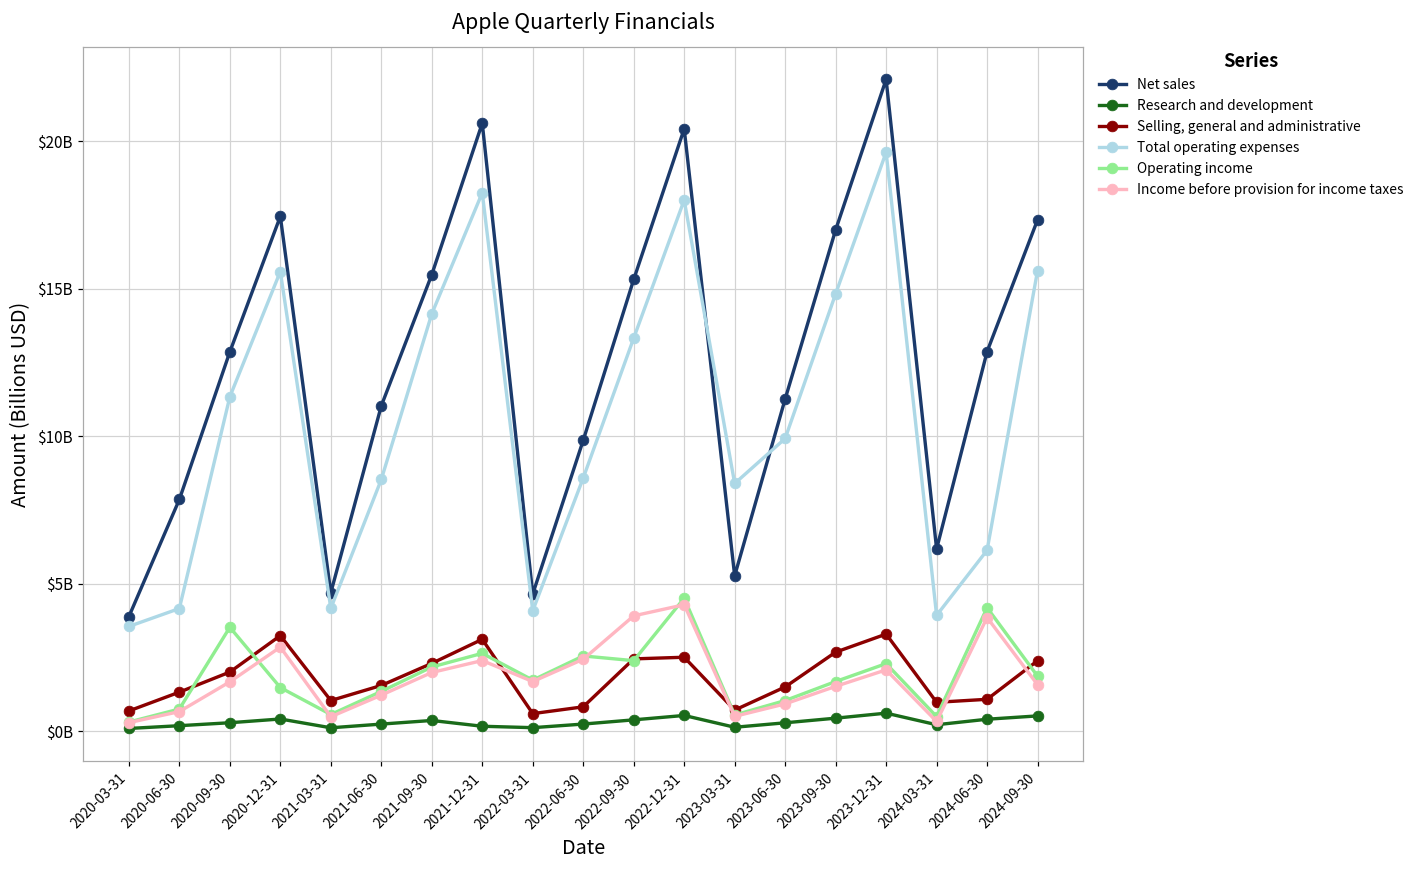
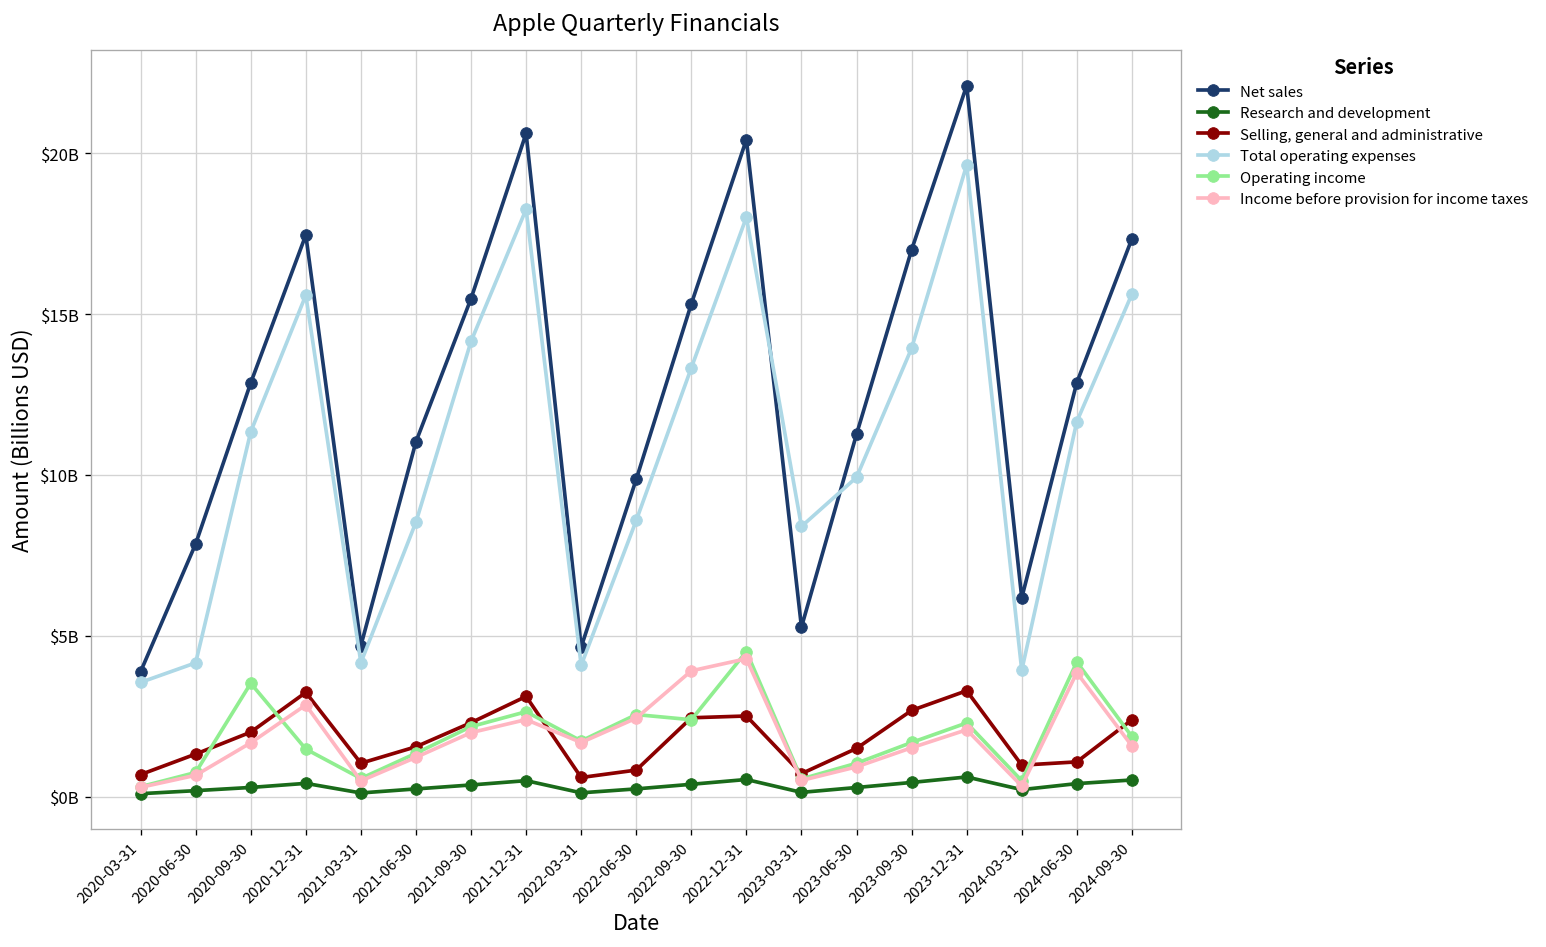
  {
    "Net sales": {
      "2020-03-31": "$3900000000",
      "2020-06-30": "$7900000000",
      "2020-09-30": "$12900000000",
      "2020-12-31": "$17500000000",
      "2021-03-31": "$4700000000",
      "2021-06-30": "$11000000000",
      "2021-09-30": "$15500000000",
      "2021-12-31": "$20600000000",
      "2022-03-31": "$4700000000",
      "2022-06-30": "$9900000000",
      "2022-09-30": "$15300000000",
      "2022-12-31": "$20400000000",
      "2023-03-31": "$5300000000",
      "2023-06-30": "$11300000000",
      "2023-09-30": "$17000000000",
      "2023-12-31": "$22100000000",
      "2024-03-31": "$6200000000",
      "2024-06-30": "$12900000000",
      "2024-09-30": "$17300000000"
    },
    "Research and development": {
      "2020-03-31": "$100000000",
      "2020-06-30": "$200000000",
      "2020-09-30": "$300000000",
      "2020-12-31": "$400000000",
      "2021-03-31": "$100000000",
      "2021-06-30": "$200000000",
      "2021-09-30": "$400000000",
-     "2021-12-31": "$200000000",
+     "2021-12-31": "$500000000",
      "2022-03-31": "$100000000",
      "2022-06-30": "$200000000",
      "2022-09-30": "$400000000",
      "2022-12-31": "$500000000",
      "2023-03-31": "$100000000",
      "2023-06-30": "$300000000",
      "2023-09-30": "$400000000",
      "2023-12-31": "$600000000",
      "2024-03-31": "$200000000",
      "2024-06-30": "$400000000",
      "2024-09-30": "$500000000"
    },
    "Selling, general and administrative": {
      "2020-03-31": "$700000000",
      "2020-06-30": "$1300000000",
      "2020-09-30": "$2000000000",
      "2020-12-31": "$3200000000",
      "2021-03-31": "$1000000000",
      "2021-06-30": "$1600000000",
      "2021-09-30": "$2300000000",
      "2021-12-31": "$3100000000",
      "2022-03-31": "$600000000",
      "2022-06-30": "$800000000",
      "2022-12-31": "$2500000000",
      "2023-03-31": "$700000000",
      "2023-06-30": "$1500000000",
      "2023-09-30": "$2700000000",
      "2023-12-31": "$3300000000",
      "2024-03-31": "$1000000000",
      "2024-06-30": "$1100000000",
      "2024-09-30": "$2400000000"
    },
    "Total operating expenses": {
      "2020-03-31": "$3600000000",
      "2020-06-30": "$4200000000",
      "2020-09-30": "$11300000000",
      "2020-12-31": "$15600000000",
      "2021-03-31": "$4200000000",
      "2021-06-30": "$8500000000",
      "2021-09-30": "$14200000000",
      "2021-12-31": "$18300000000",
      "2022-03-31": "$4100000000",
      "2022-06-30": "$8600000000",
      "2022-09-30": "$13300000000",
      "2022-12-31": "$18000000000",
      "2023-03-31": "$8400000000",
      "2023-06-30": "$9900000000",
-     "2023-09-30": "$14800000000",
+     "2023-09-30": "$13900000000",
      "2023-12-31": "$19600000000",
      "2024-03-31": "$3900000000",
-     "2024-06-30": "$6100000000",
+     "2024-06-30": "$11700000000",
      "2024-09-30": "$15600000000"
    },
    "Operating income": {
      "2020-09-30": "$3500000000",
      "2020-12-31": "$1500000000",
      "2021-06-30": "$1400000000",
      "2021-09-30": "$2200000000",
      "2021-12-31": "$2600000000",
      "2022-06-30": "$2600000000",
      "2022-12-31": "$4500000000",
      "2023-06-30": "$1000000000",
      "2023-09-30": "$1700000000",
      "2023-12-31": "$2300000000",
      "2024-03-31": "$500000000",
      "2024-06-30": "$4200000000",
      "2024-09-30": "$1900000000"
    },
    "Income before provision for income taxes": {
      "2020-09-30": "$1700000000",
      "2020-12-31": "$2900000000",
      "2021-06-30": "$1200000000",
      "2021-09-30": "$2000000000",
      "2021-12-31": "$2400000000",
      "2022-06-30": "$2400000000",
      "2022-09-30": "$3900000000",
      "2022-12-31": "$4300000000",
      "2023-06-30": "$900000000",
      "2023-09-30": "$1500000000",
      "2023-12-31": "$2100000000",
      "2024-03-31": "$300000000",
      "2024-06-30": "$3900000000",
      "2024-09-30": "$1600000000"
    }
  }
